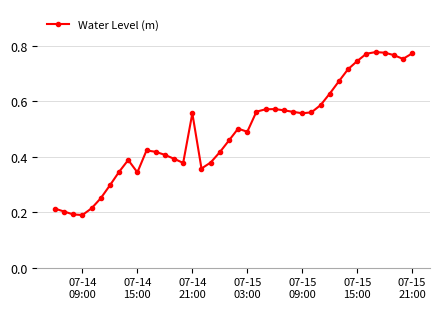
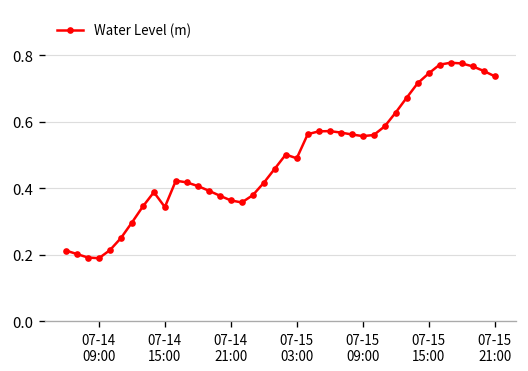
  {
    "07-14 09:00": 0.19,
    "07-14 15:00": 0.34,
-   "07-14 21:00": 0.56,
+   "07-14 21:00": 0.36,
    "07-15 03:00": 0.49,
    "07-15 09:00": 0.56,
    "07-15 15:00": 0.75,
-   "07-15 21:00": 0.77
+   "07-15 21:00": 0.74
  }
